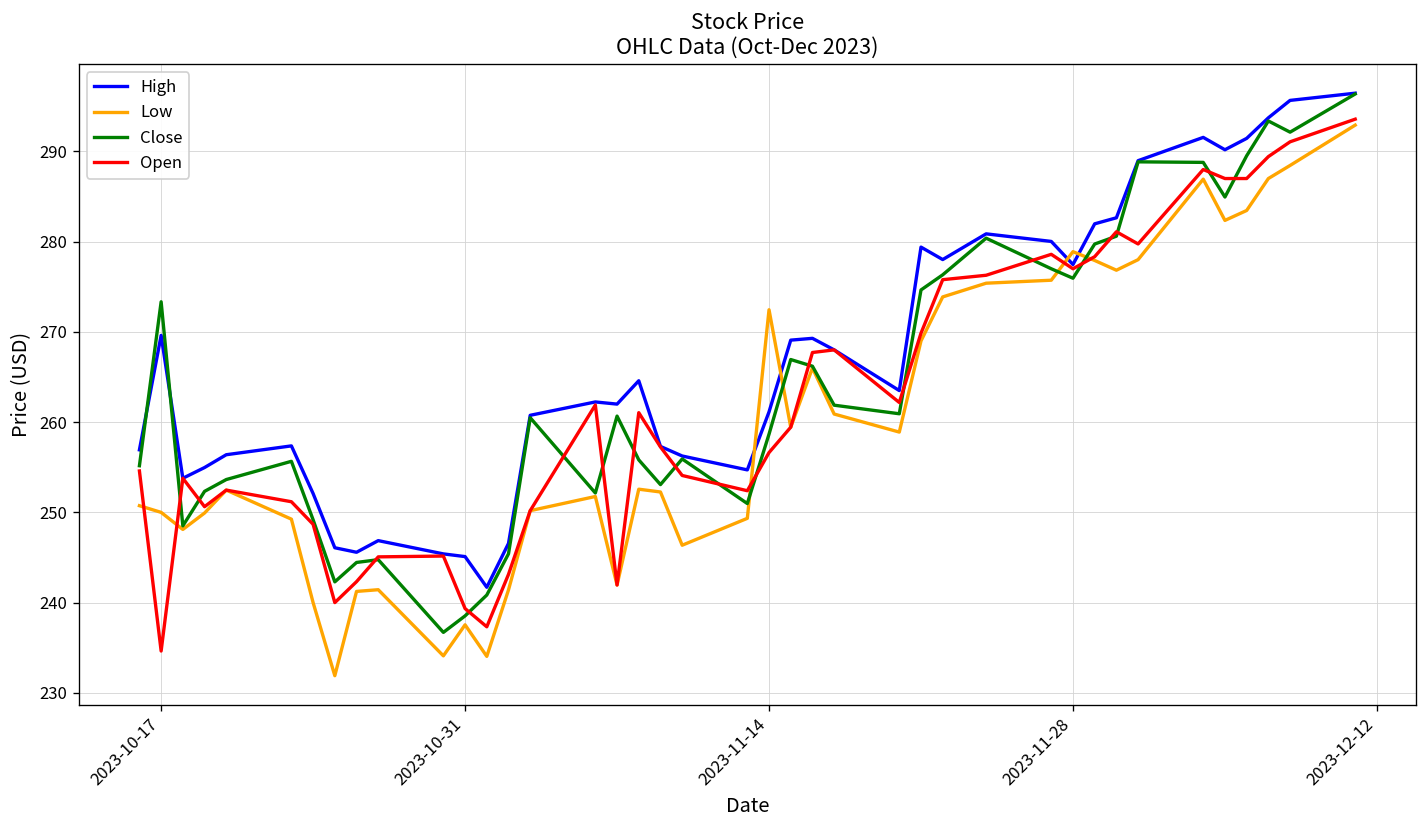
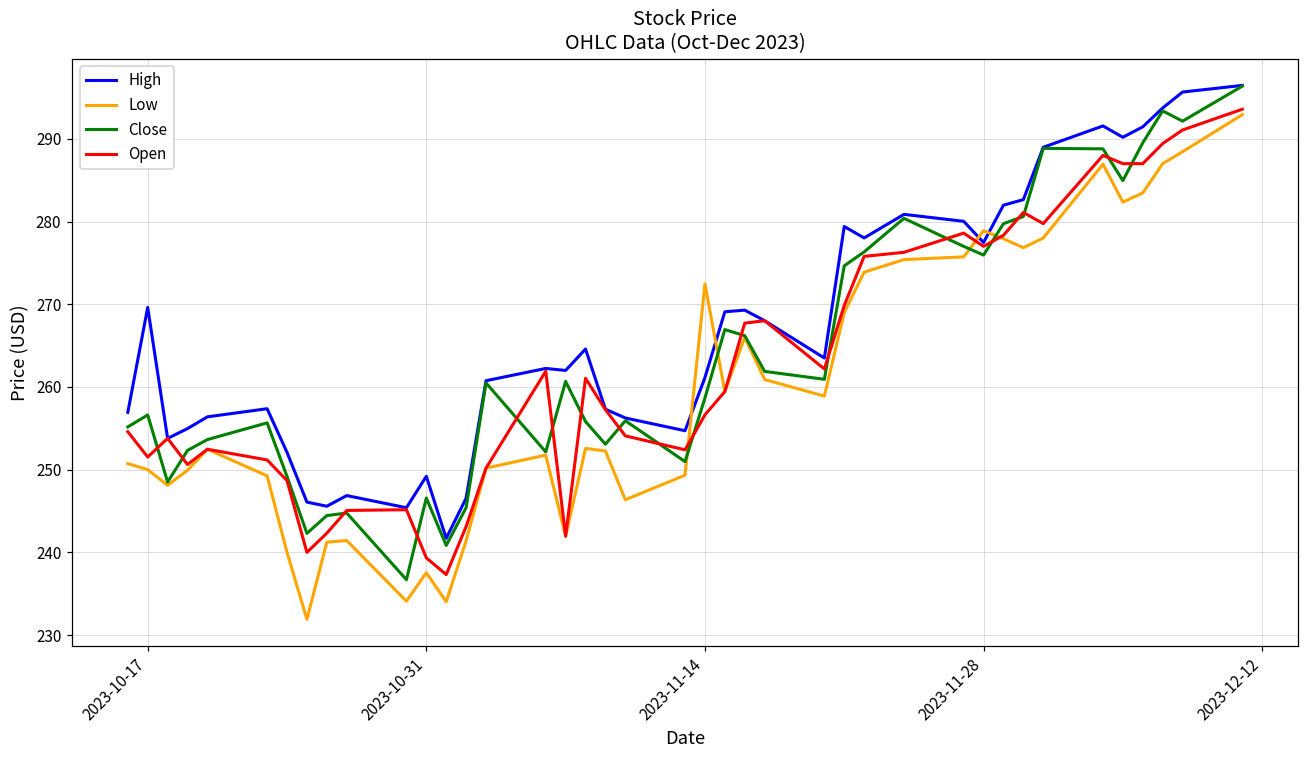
  {
    "High": {
      "2023-10-17": 270,
-     "2023-10-31": 245,
+     "2023-10-31": 249,
      "2023-11-14": 261,
      "2023-11-28": 277
    },
    "Low": {
      "2023-10-17": 250,
      "2023-10-31": 238,
      "2023-11-14": 272,
      "2023-11-28": 279
    },
    "Close": {
-     "2023-10-17": 273,
-     "2023-10-31": 239,
+     "2023-10-17": 257,
+     "2023-10-31": 247,
      "2023-11-14": 259,
      "2023-11-28": 276
    },
    "Open": {
-     "2023-10-17": 235,
+     "2023-10-17": 252,
      "2023-10-31": 239,
      "2023-11-14": 257,
      "2023-11-28": 277
    }
  }
